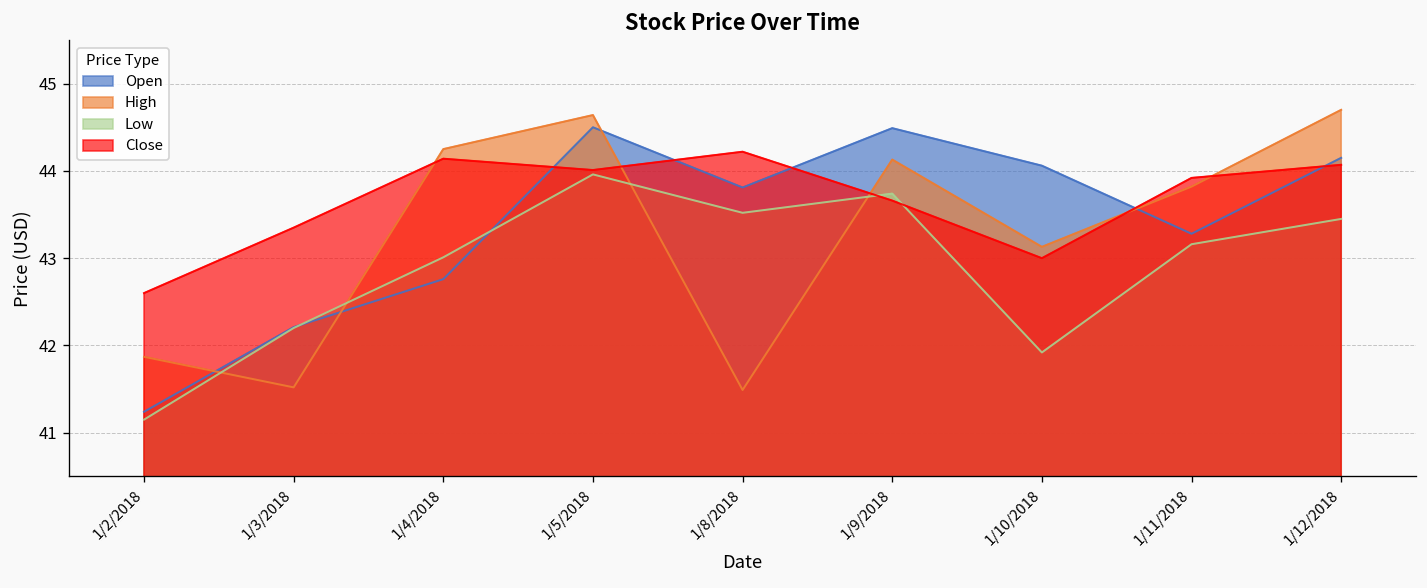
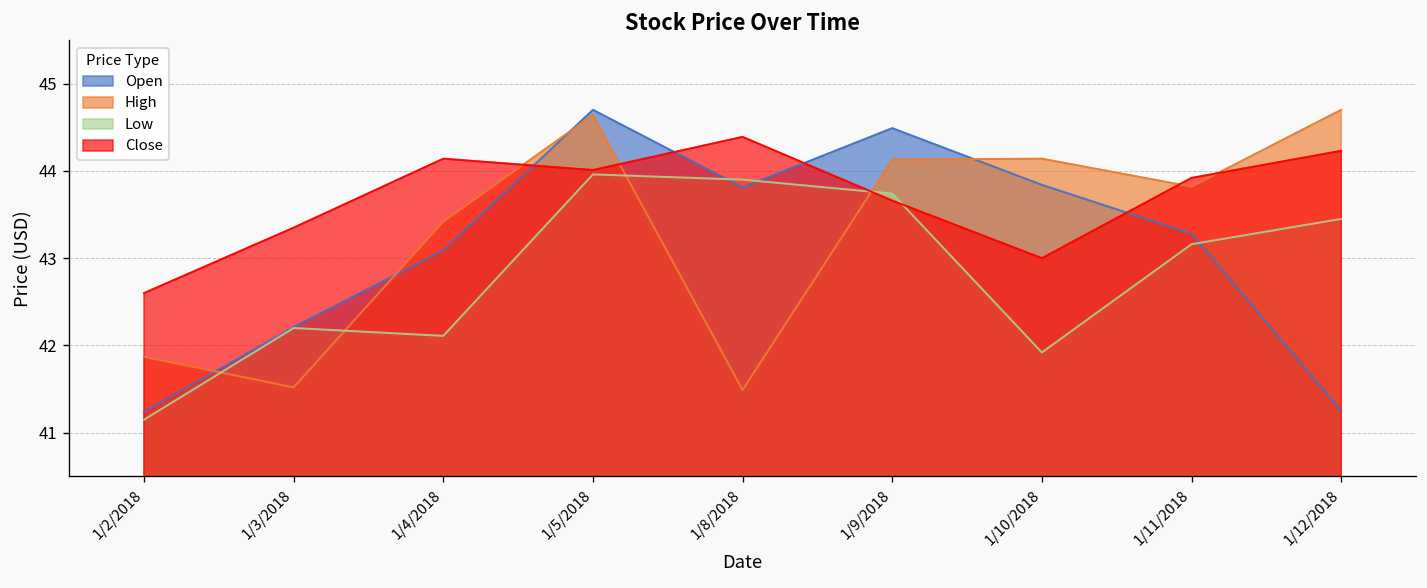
  {
    "Open": {
      "1/2/2018": 41.2,
-     "1/4/2018": 42.8,
-     "1/5/2018": 44.5,
+     "1/4/2018": 43.1,
+     "1/5/2018": 44.7,
      "1/8/2018": 43.8,
      "1/9/2018": 44.5,
-     "1/10/2018": 44.1,
+     "1/10/2018": 43.8,
      "1/11/2018": 43.3,
-     "1/12/2018": 44.2
+     "1/12/2018": 41.3
    },
    "High": {
      "1/2/2018": 41.9,
      "1/3/2018": 41.5,
-     "1/4/2018": 44.3,
+     "1/4/2018": 43.4,
      "1/5/2018": 44.6,
      "1/8/2018": 41.5,
      "1/9/2018": 44.1,
-     "1/10/2018": 43.1,
+     "1/10/2018": 44.1,
      "1/11/2018": 43.8,
      "1/12/2018": 44.7
    },
    "Low": {
      "1/2/2018": 41.2,
-     "1/4/2018": 43.0,
+     "1/4/2018": 42.1,
      "1/5/2018": 44.0,
-     "1/8/2018": 43.5,
+     "1/8/2018": 43.9,
      "1/9/2018": 43.7,
      "1/10/2018": 41.9,
      "1/11/2018": 43.2,
      "1/12/2018": 43.5
    },
    "Close": {
      "1/2/2018": 42.6,
      "1/3/2018": 43.4,
      "1/4/2018": 44.1,
      "1/5/2018": 44.0,
-     "1/8/2018": 44.2,
+     "1/8/2018": 44.4,
      "1/9/2018": 43.7,
      "1/10/2018": 43.0,
      "1/11/2018": 43.9,
-     "1/12/2018": 44.1
+     "1/12/2018": 44.2
    }
  }
